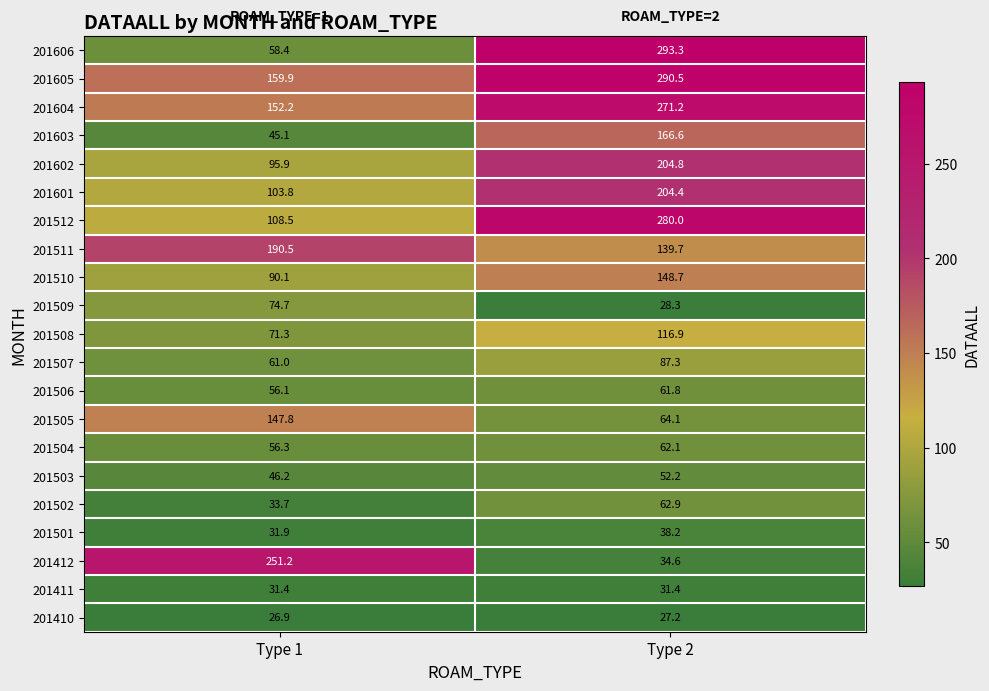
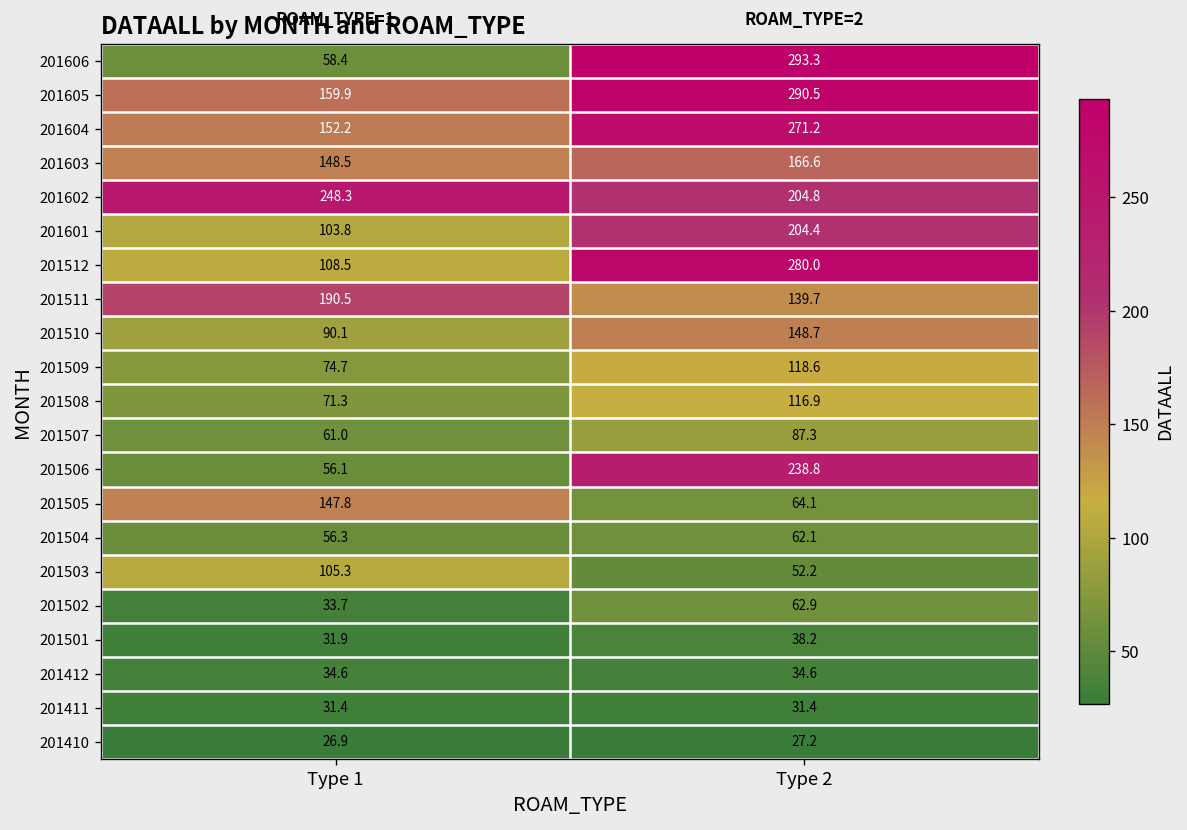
  {
    "201606": {
      "Type 1": 58.4,
      "Type 2": 293.3
    },
    "201605": {
      "Type 1": 159.9,
      "Type 2": 290.5
    },
    "201604": {
      "Type 1": 152.2,
      "Type 2": 271.2
    },
    "201603": {
-     "Type 1": 45.1,
+     "Type 1": 148.5,
      "Type 2": 166.6
    },
    "201602": {
-     "Type 1": 95.9,
+     "Type 1": 248.3,
      "Type 2": 204.8
    },
    "201601": {
      "Type 1": 103.8,
      "Type 2": 204.4
    },
    "201512": {
      "Type 1": 108.5,
      "Type 2": 280.0
    },
    "201511": {
      "Type 1": 190.5,
      "Type 2": 139.7
    },
    "201510": {
      "Type 1": 90.1,
      "Type 2": 148.7
    },
    "201509": {
      "Type 1": 74.7,
-     "Type 2": 28.3
+     "Type 2": 118.6
    },
    "201508": {
      "Type 1": 71.3,
      "Type 2": 116.9
    },
    "201507": {
      "Type 1": 61.0,
      "Type 2": 87.3
    },
    "201506": {
      "Type 1": 56.1,
-     "Type 2": 61.8
+     "Type 2": 238.8
    },
    "201505": {
      "Type 1": 147.8,
      "Type 2": 64.1
    },
    "201504": {
      "Type 1": 56.3,
      "Type 2": 62.1
    },
    "201503": {
-     "Type 1": 46.2,
+     "Type 1": 105.3,
      "Type 2": 52.2
    },
    "201502": {
      "Type 1": 33.7,
      "Type 2": 62.9
    },
    "201501": {
      "Type 1": 31.9,
      "Type 2": 38.2
    },
    "201412": {
-     "Type 1": 251.2,
+     "Type 1": 34.6,
      "Type 2": 34.6
    },
    "201411": {
      "Type 1": 31.4,
      "Type 2": 31.4
    },
    "201410": {
      "Type 1": 26.9,
      "Type 2": 27.2
    }
  }
